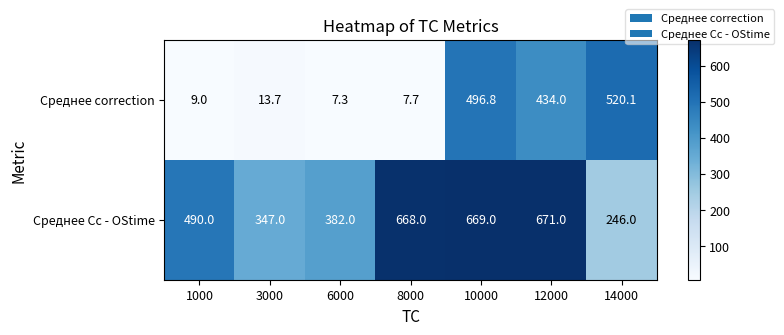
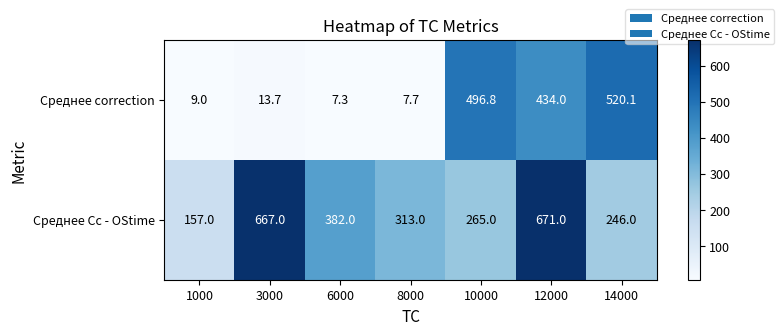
  {
    "Среднее correction": {
      "1000": 9.0,
      "3000": 13.7,
      "6000": 7.3,
      "8000": 7.7,
      "10000": 496.8,
      "12000": 434.0,
      "14000": 520.1
    },
    "Среднее Cc - OStime": {
-     "1000": 490.0,
-     "3000": 347.0,
+     "1000": 157.0,
+     "3000": 667.0,
      "6000": 382.0,
-     "8000": 668.0,
-     "10000": 669.0,
+     "8000": 313.0,
+     "10000": 265.0,
      "12000": 671.0,
      "14000": 246.0
    }
  }
